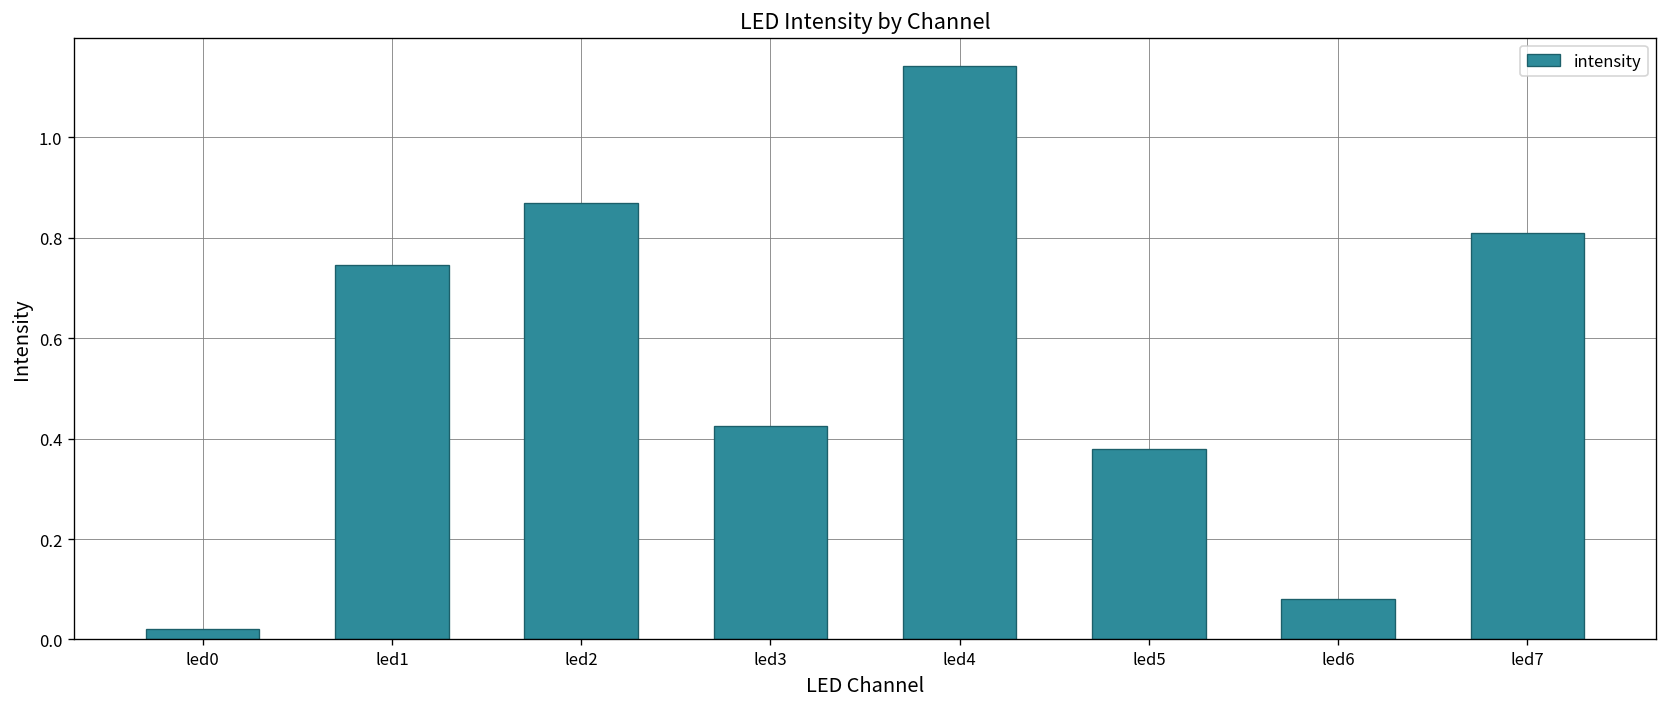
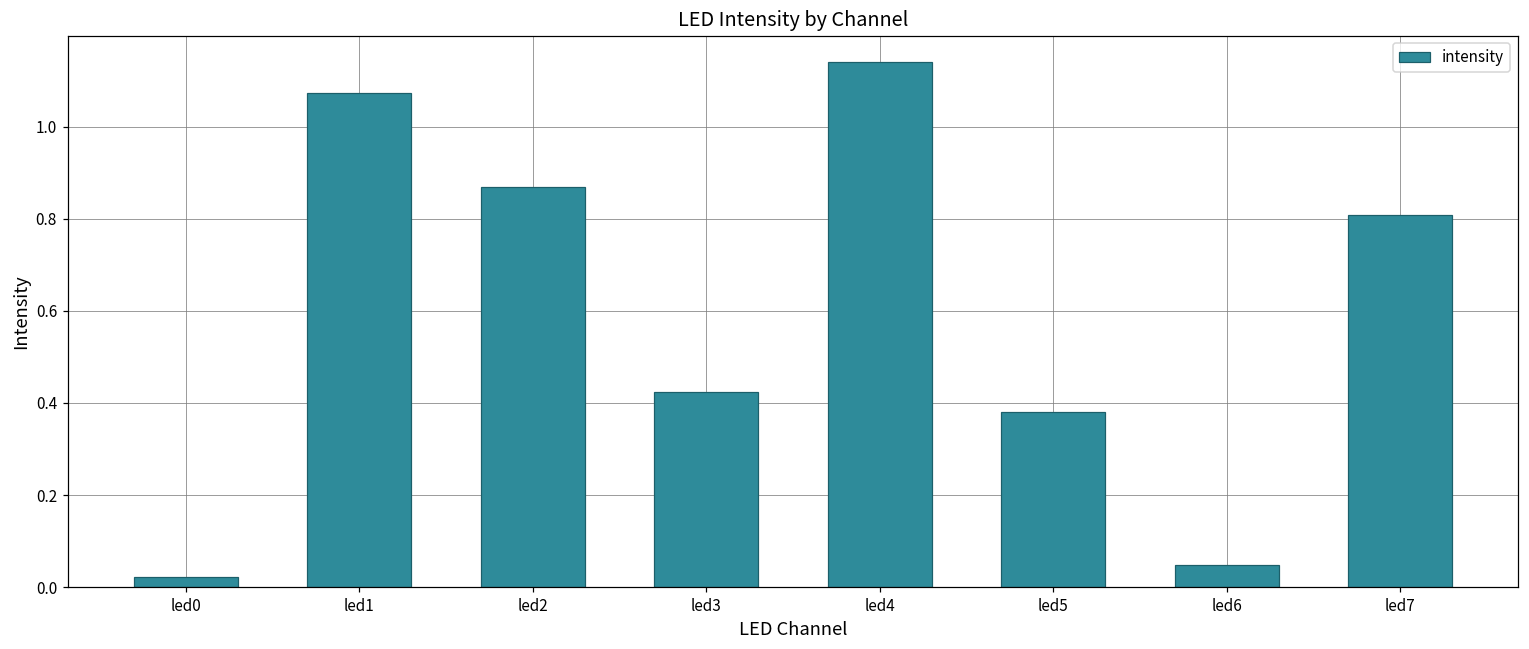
  {
    "led0": 0.02,
-   "led1": 0.75,
+   "led1": 1.07,
    "led2": 0.87,
    "led3": 0.42,
    "led4": 1.14,
    "led5": 0.38,
-   "led6": 0.08,
+   "led6": 0.05,
    "led7": 0.81
  }
